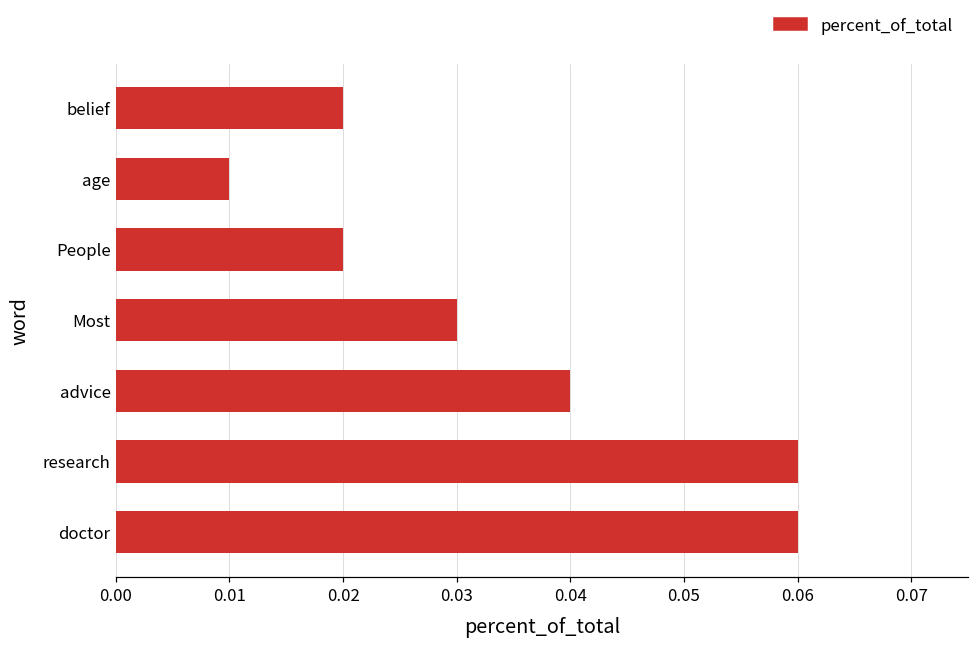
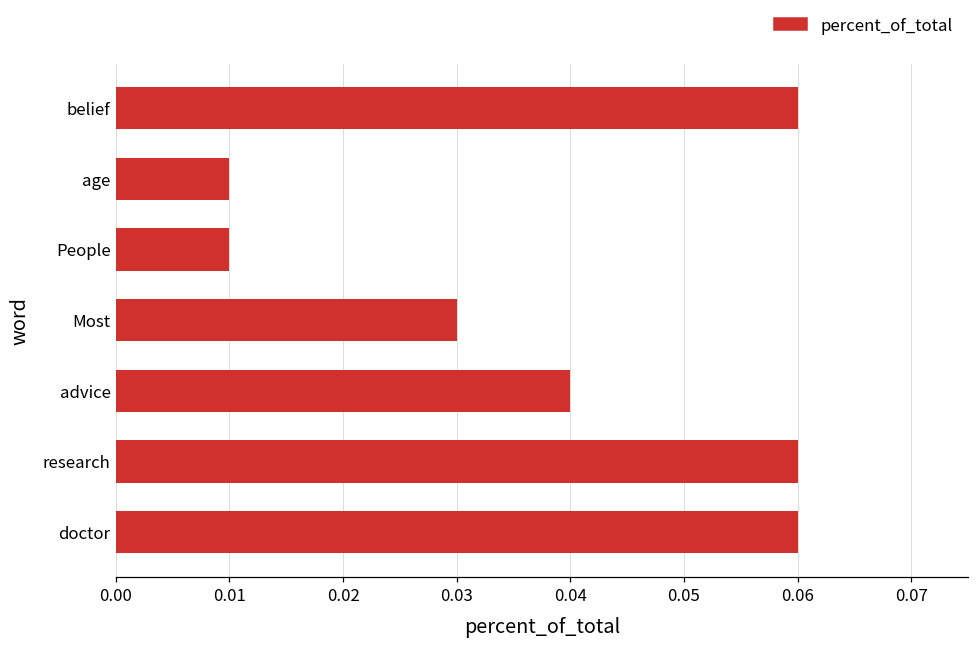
  {
-   "belief": 0.02,
+   "belief": 0.06,
    "age": 0.01,
-   "People": 0.02,
+   "People": 0.01,
    "Most": 0.03,
    "advice": 0.04,
    "research": 0.06,
    "doctor": 0.06
  }
